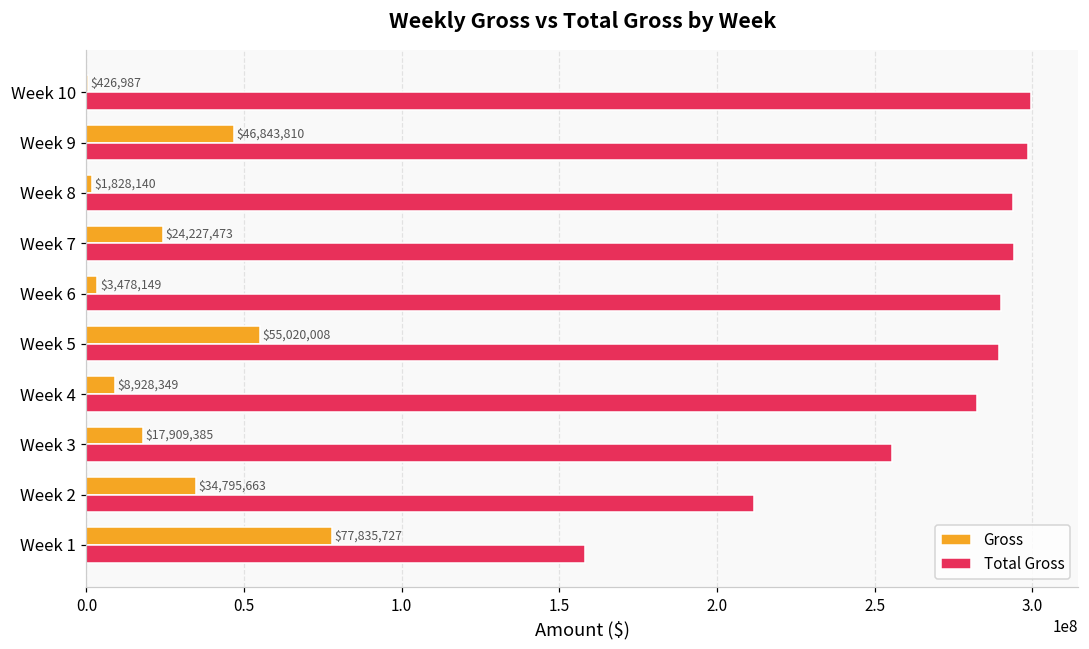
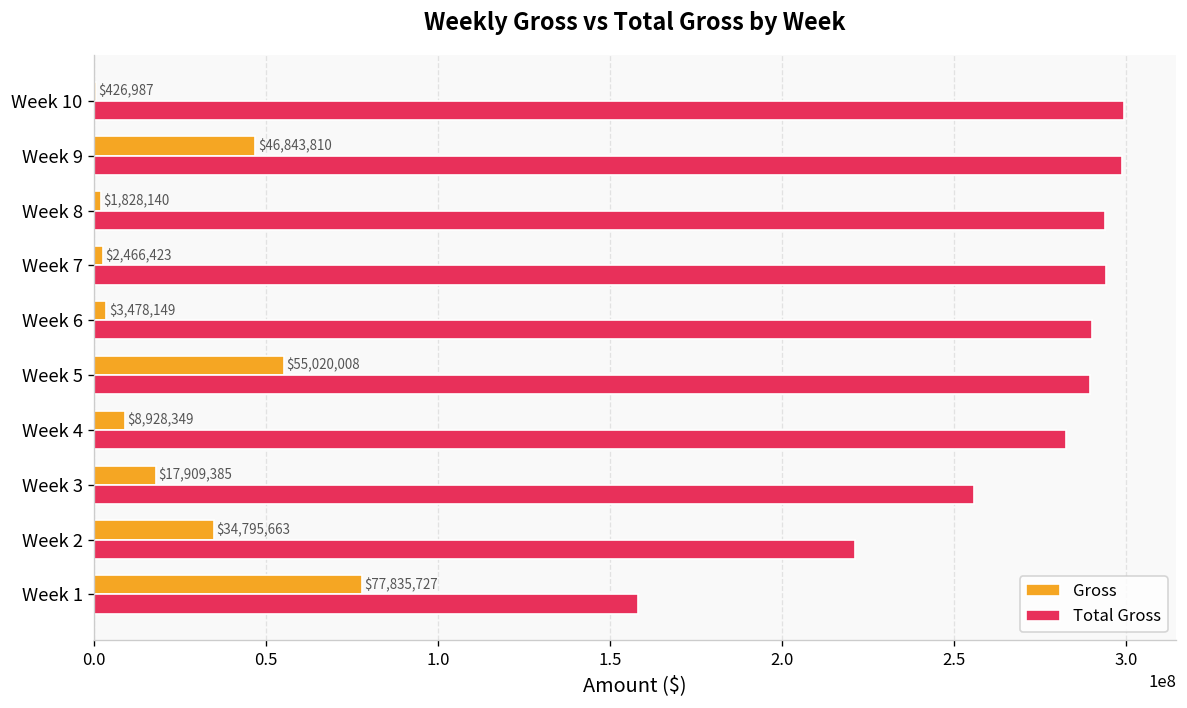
  {
    "Gross": {
      "Week 10": "$426,987",
      "Week 9": "$46,843,810",
      "Week 8": "$1,828,140",
-     "Week 7": "$24,227,473",
+     "Week 7": "$2,466,423",
      "Week 6": "$3,478,149",
      "Week 5": "$55,020,008",
      "Week 4": "$8,928,349",
      "Week 3": "$17,909,385",
      "Week 2": "$34,795,663",
      "Week 1": "$77,835,727"
    },
    "Total Gross": {
      "Week 10": "300000000",
      "Week 9": "299000000",
      "Week 8": "294000000",
      "Week 7": "294000000",
      "Week 6": "290000000",
      "Week 5": "289000000",
      "Week 4": "283000000",
      "Week 3": "256000000",
-     "Week 2": "212000000",
+     "Week 2": "221000000",
      "Week 1": "158000000"
    }
  }
